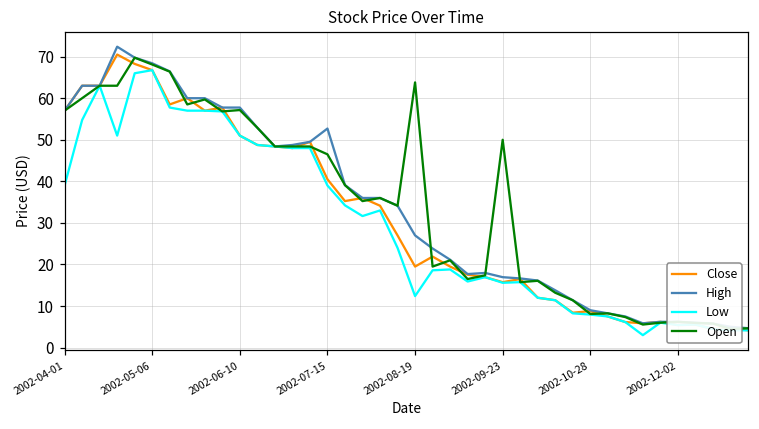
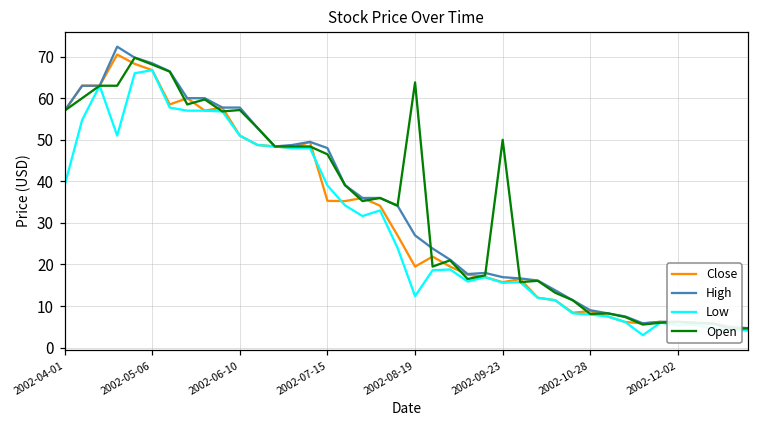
  {
    "Close": {
-     "2002-07-15": 41,
+     "2002-07-15": 35,
      "2002-08-19": 20
    },
    "High": {
-     "2002-07-15": 53,
+     "2002-07-15": 48,
      "2002-08-19": 27,
      "2002-09-23": 17
    },
    "Low": {
      "2002-04-01": 39,
      "2002-07-15": 39,
      "2002-08-19": 12
    },
    "Open": {
      "2002-07-15": 47,
      "2002-08-19": 64,
      "2002-09-23": 50
    }
  }
